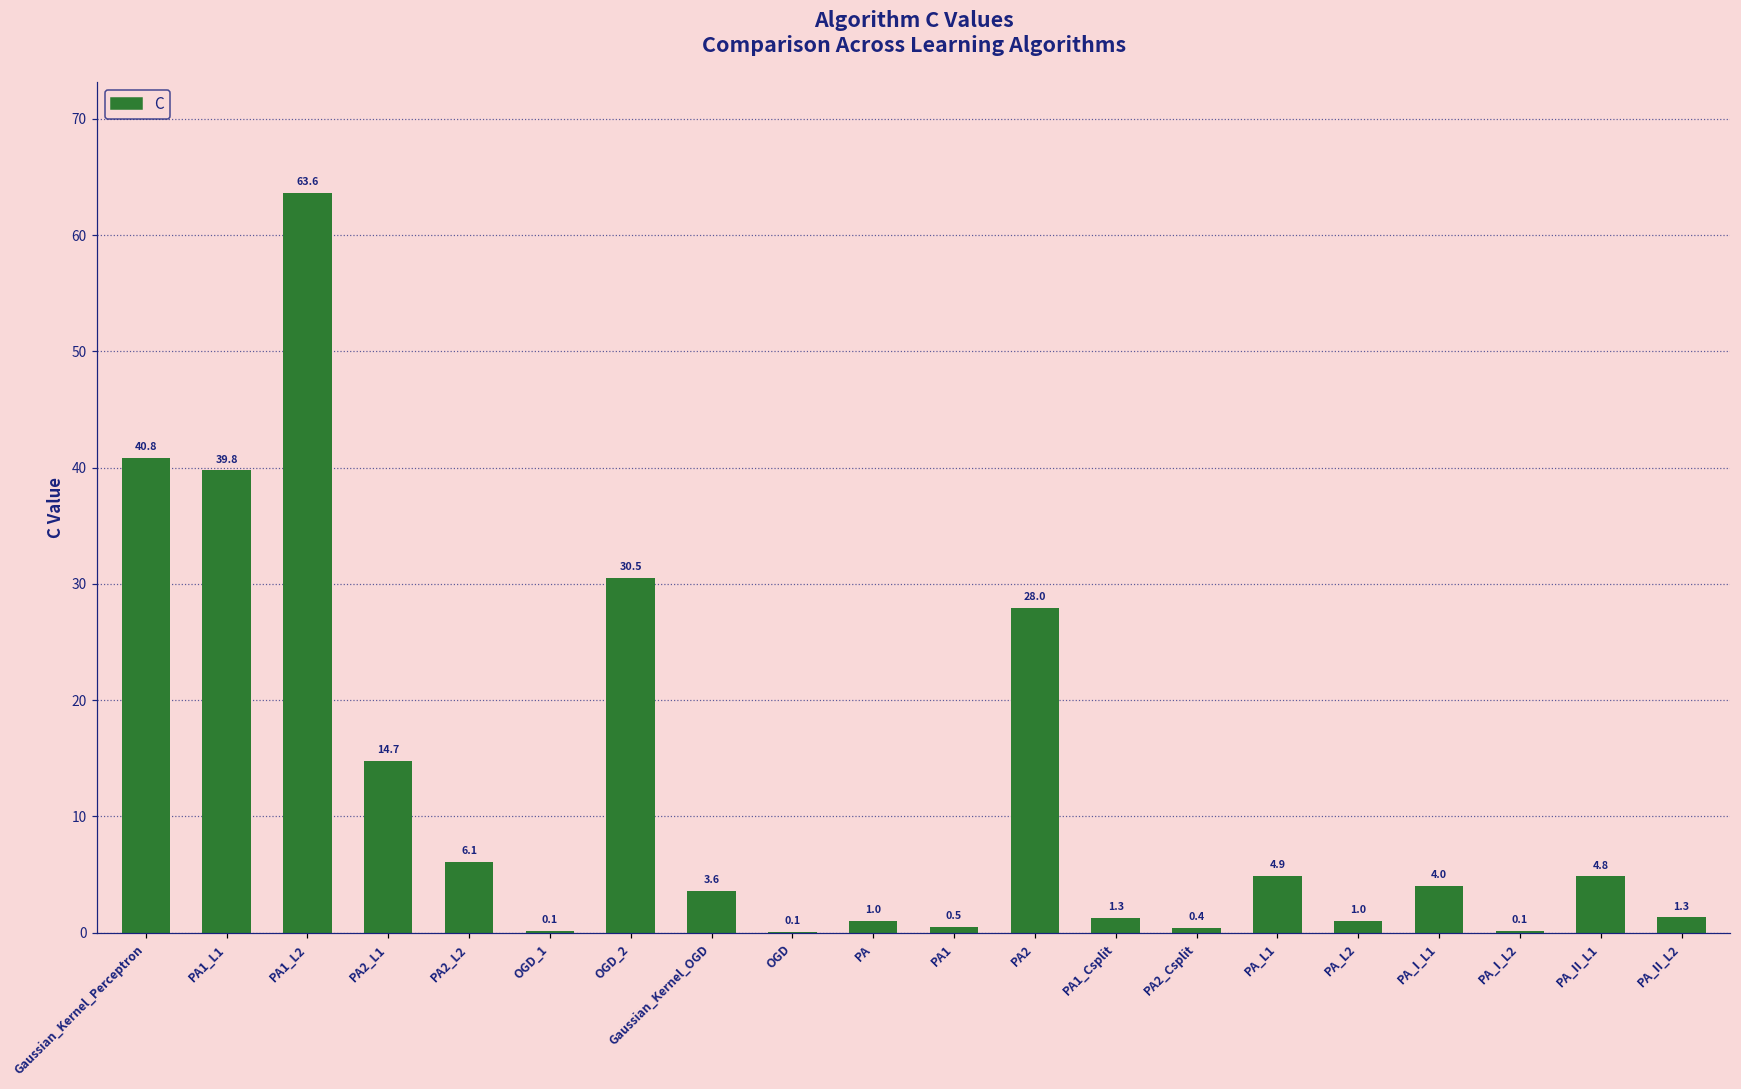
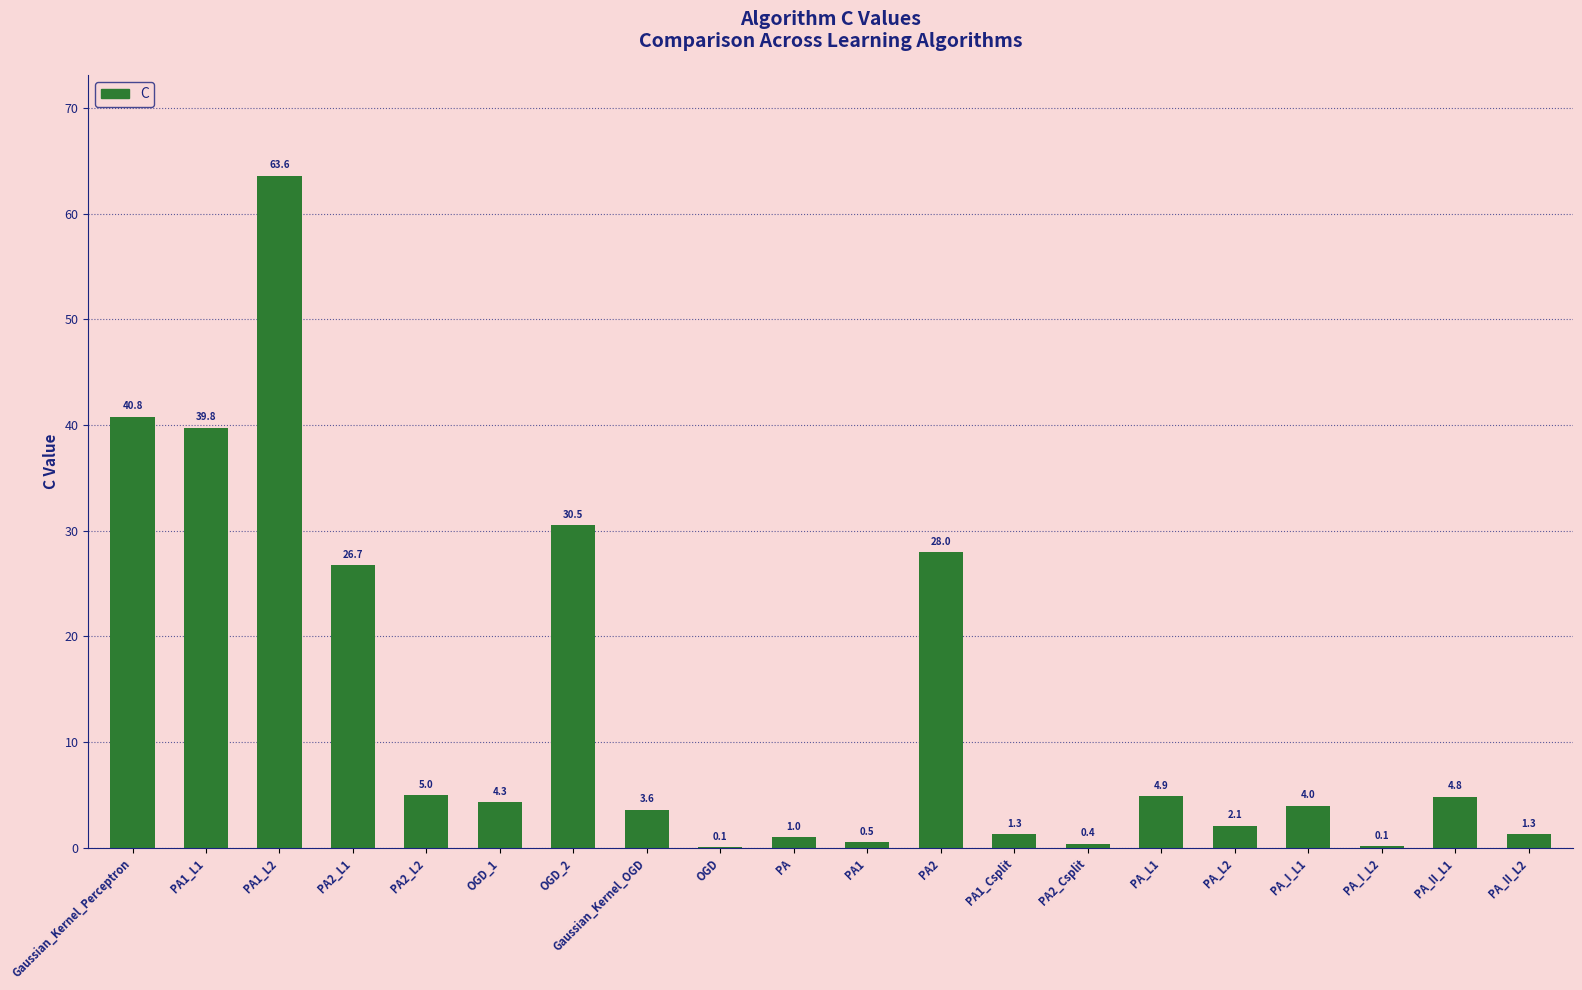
  {
    "Gaussian_Kernel_Perceptron": 40.8,
    "PA1_L1": 39.8,
    "PA1_L2": 63.6,
-   "PA2_L1": 14.7,
-   "PA2_L2": 6.1,
-   "OGD_1": 0.1,
+   "PA2_L1": 26.7,
+   "PA2_L2": 5.0,
+   "OGD_1": 4.3,
    "OGD_2": 30.5,
    "Gaussian_Kernel_OGD": 3.6,
    "OGD": 0.1,
    "PA": 1.0,
    "PA1": 0.5,
    "PA2": 28.0,
    "PA1_Csplit": 1.3,
    "PA2_Csplit": 0.4,
    "PA_L1": 4.9,
-   "PA_L2": 1.0,
+   "PA_L2": 2.1,
    "PA_I_L1": 4.0,
    "PA_I_L2": 0.1,
    "PA_II_L1": 4.8,
    "PA_II_L2": 1.3
  }
